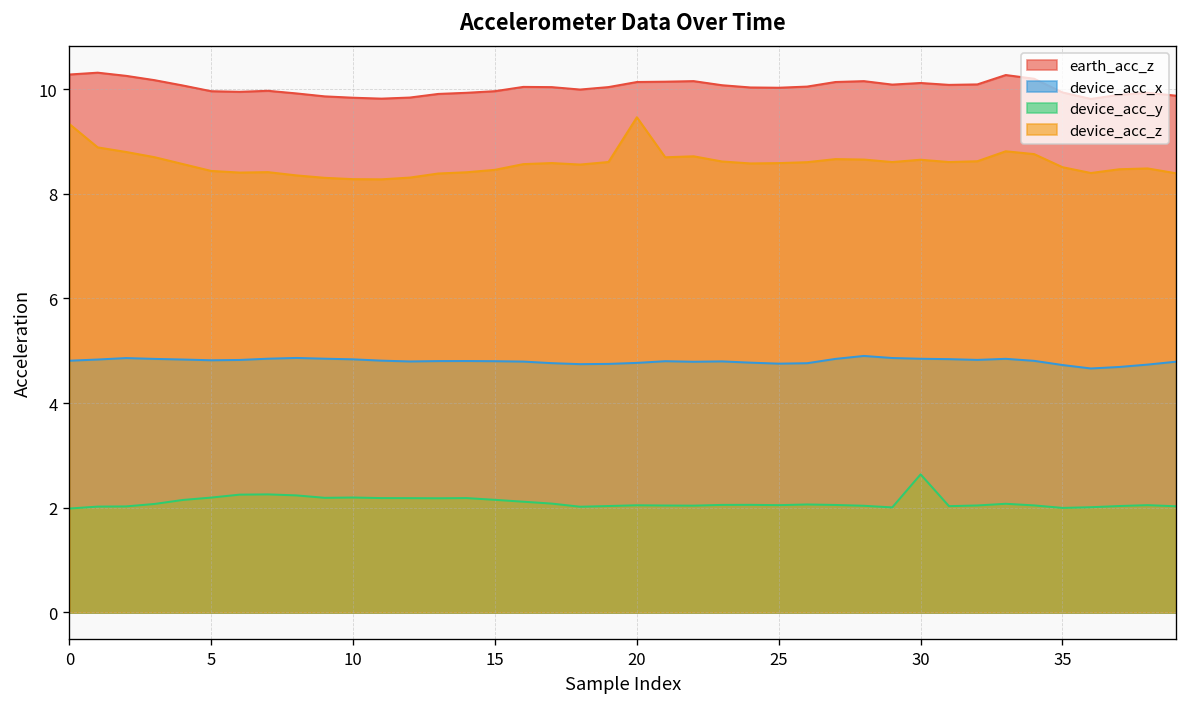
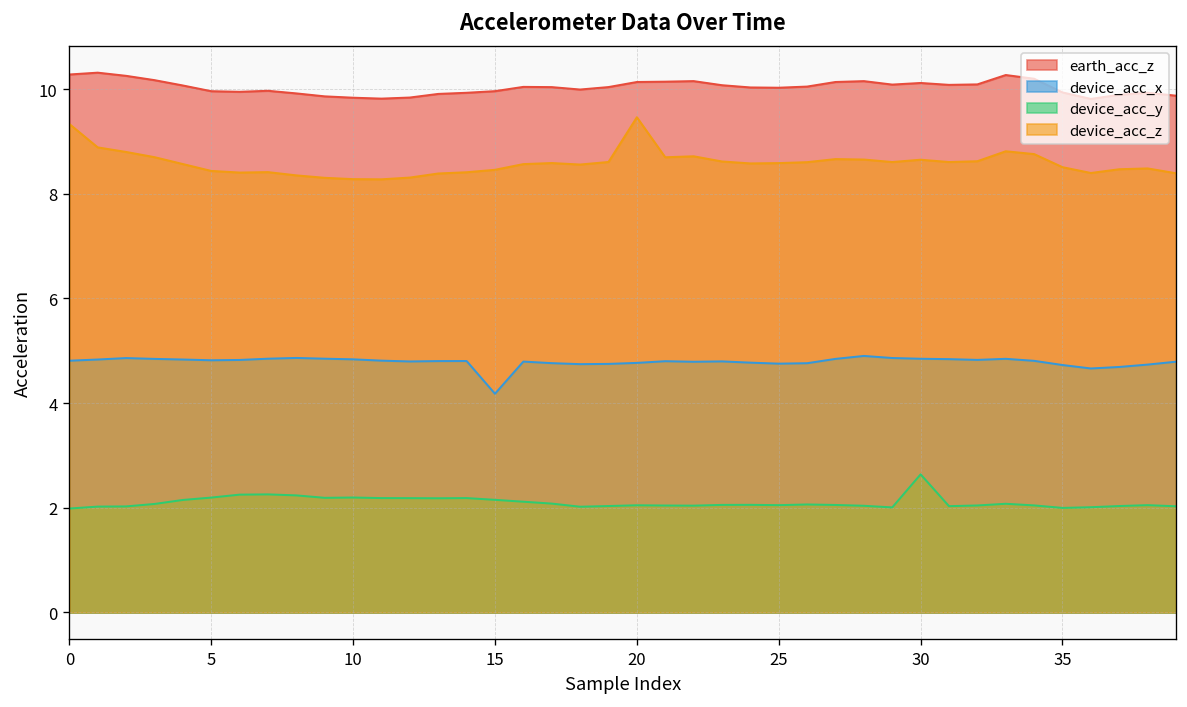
  {
    "earth_acc_z": {
      "0": 10.3,
      "5": 10.0,
      "10": 9.8,
      "15": 10.0,
      "20": 10.1,
      "25": 10.0,
      "30": 10.1
    },
    "device_acc_x": {
      "0": 4.8,
      "5": 4.8,
      "10": 4.8,
-     "15": 4.8,
+     "15": 4.2,
      "20": 4.8,
      "25": 4.8,
      "30": 4.8,
      "35": 4.7
    },
    "device_acc_y": {
      "0": 2.0,
      "5": 2.2,
      "10": 2.2,
      "15": 2.2,
      "20": 2.0,
      "25": 2.1,
      "30": 2.6,
      "35": 2.0
    },
    "device_acc_z": {
      "0": 9.3,
      "5": 8.4,
      "10": 8.3,
      "15": 8.5,
      "20": 9.5,
      "25": 8.6,
      "30": 8.7,
      "35": 8.5
    }
  }
